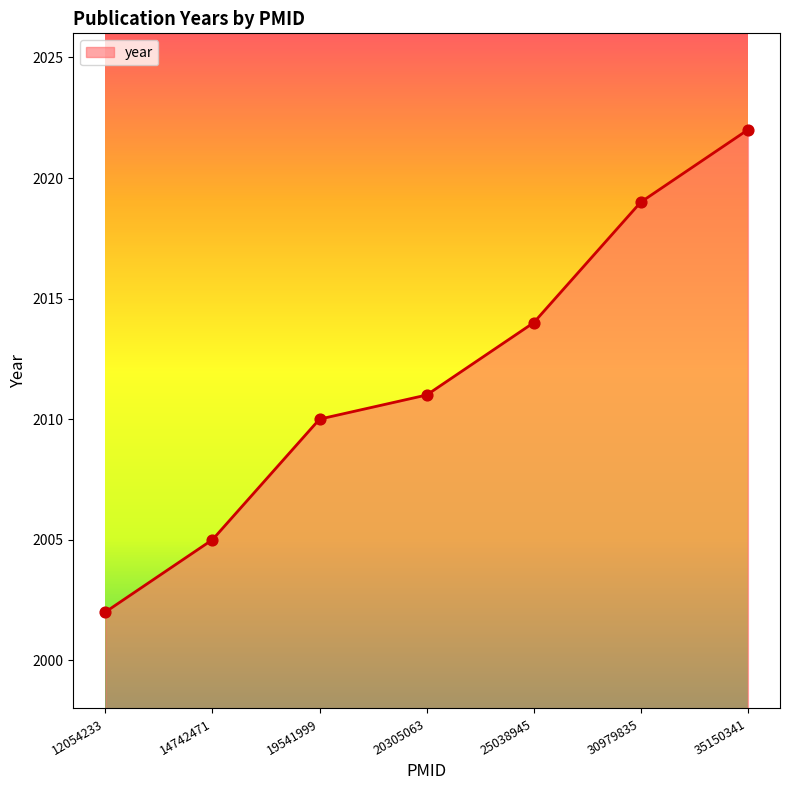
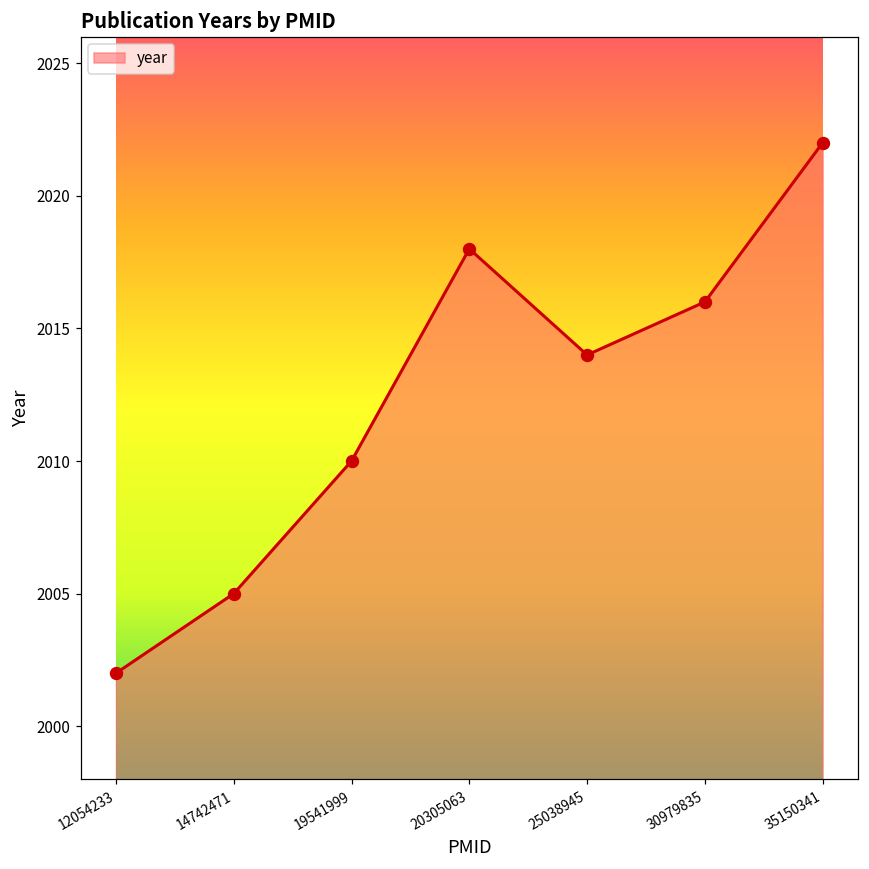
  {
    "12054233": 2002,
    "14742471": 2005,
    "19541999": 2010,
-   "20305063": 2011,
+   "20305063": 2018,
    "25038945": 2014,
-   "30979835": 2019,
+   "30979835": 2016,
    "35150341": 2022
  }
